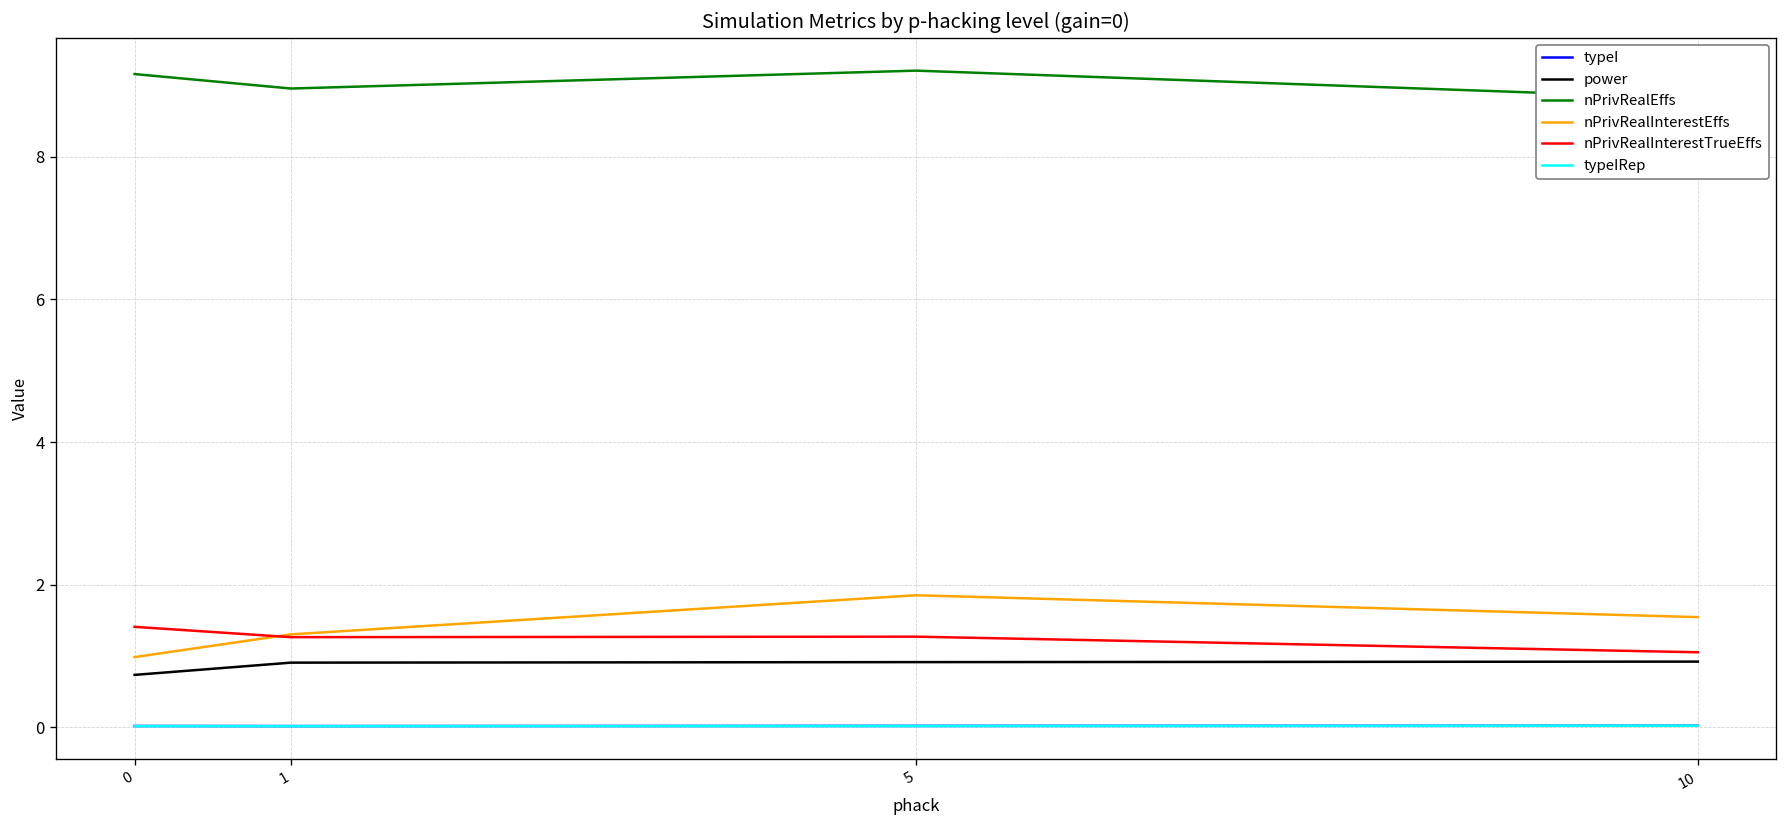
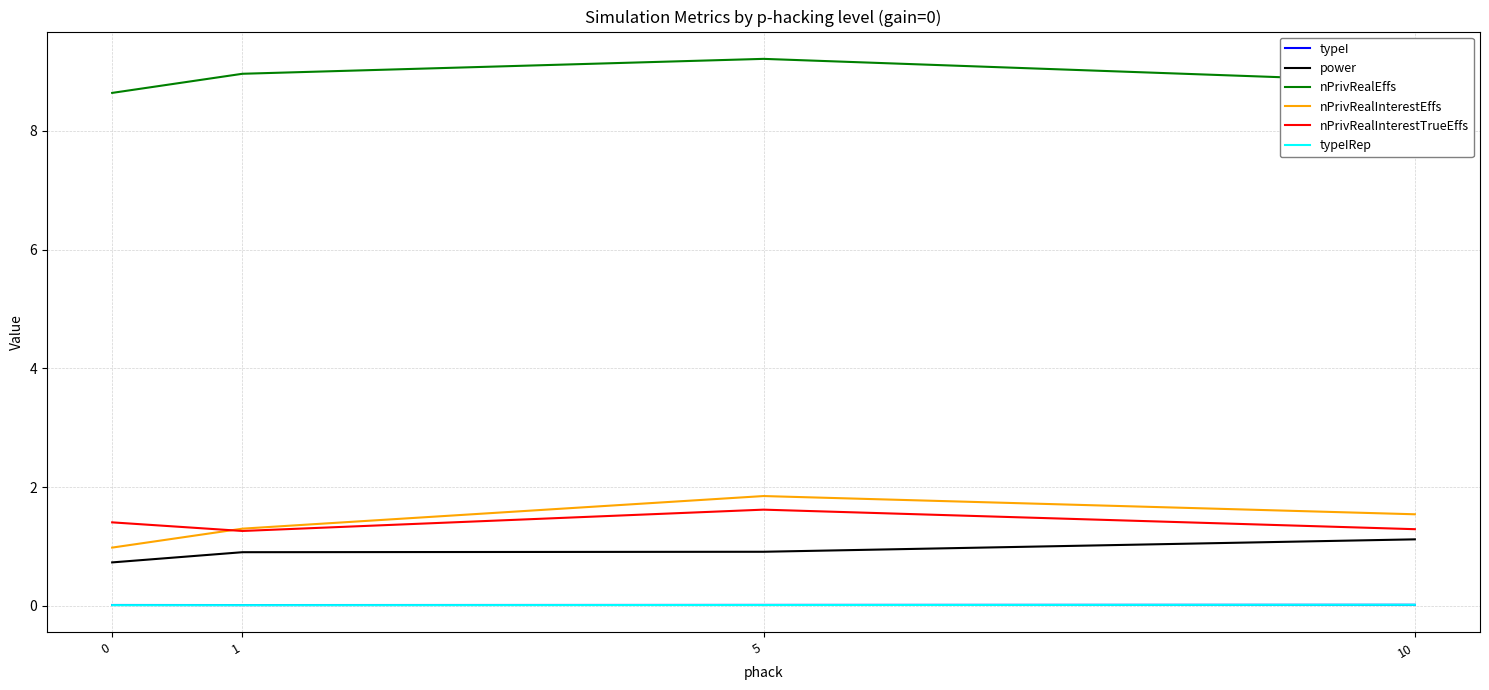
  {
    "typeIRep": {
      "0": 0.0,
      "1": 0.0,
      "5": 0.0,
      "10": 0.0
    },
    "power": {
      "0": 0.7,
      "1": 0.9,
      "5": 0.9,
-     "10": 0.9
+     "10": 1.1
    },
    "nPrivRealEffs": {
-     "0": 9.2,
+     "0": 8.6,
      "1": 9.0,
      "5": 9.2
    },
    "nPrivRealInterestEffs": {
      "0": 1.0,
      "5": 1.9,
      "10": 1.5
    },
    "nPrivRealInterestTrueEffs": {
      "0": 1.4,
-     "5": 1.3,
-     "10": 1.1
+     "5": 1.6,
+     "10": 1.3
    }
  }
